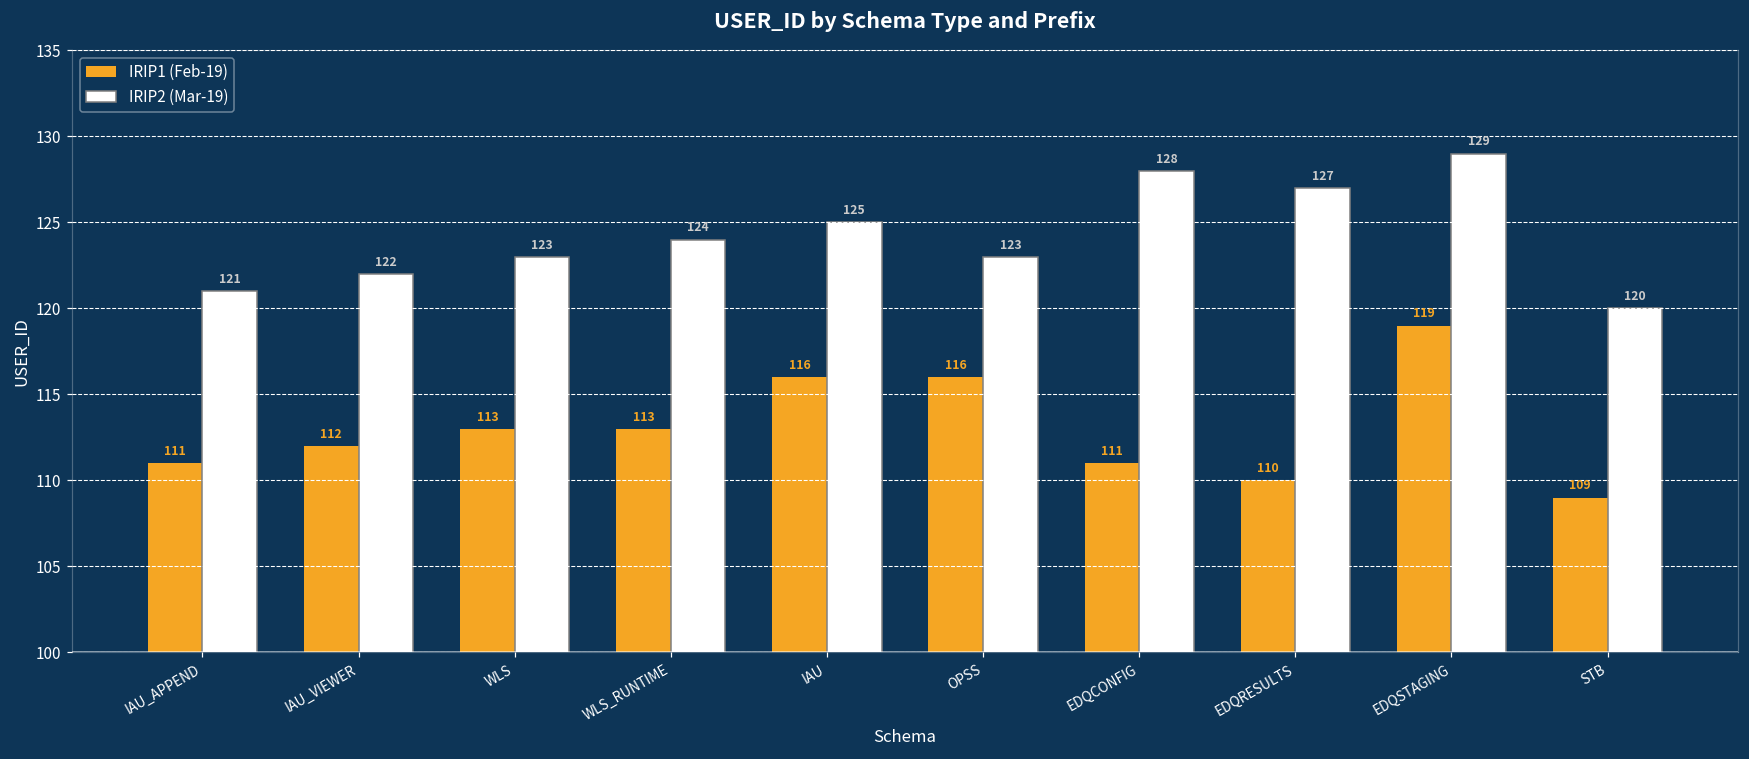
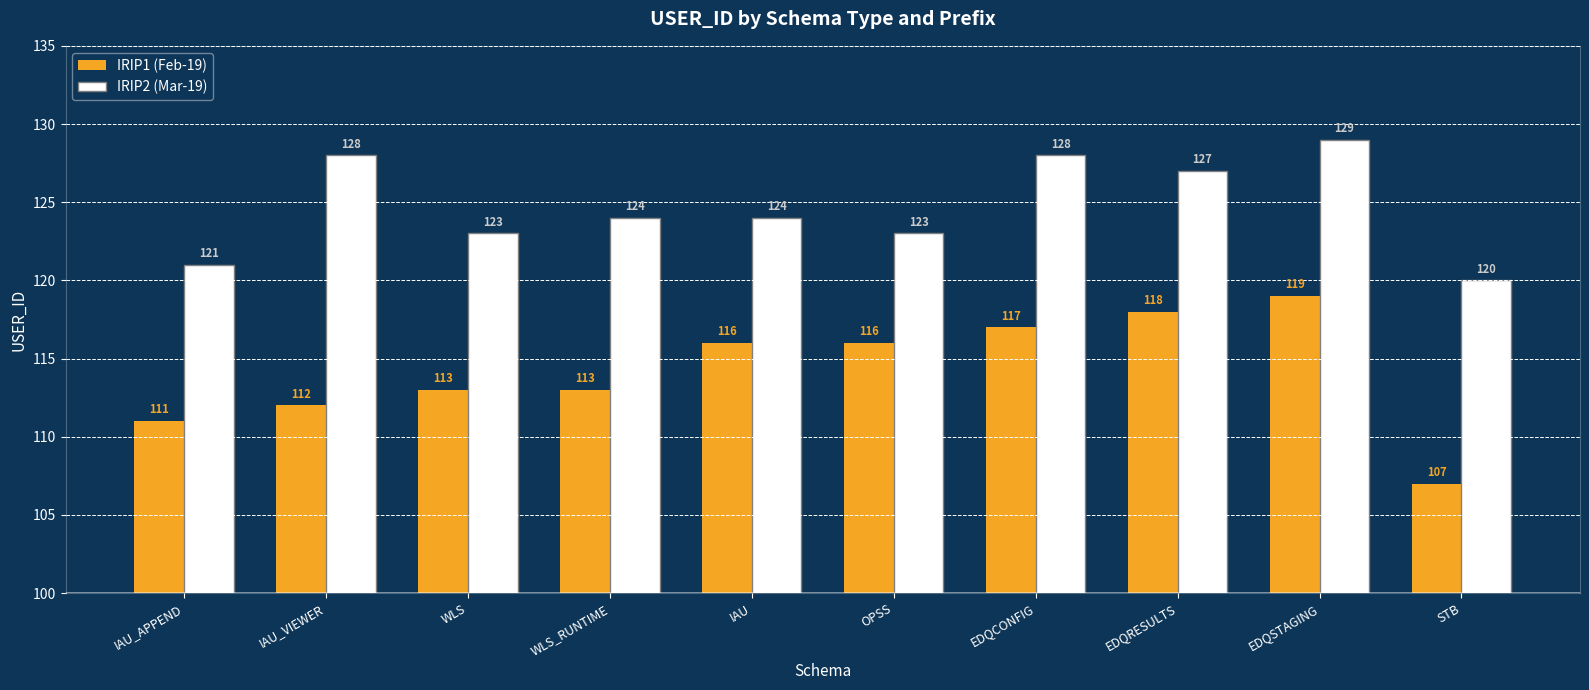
  {
    "IRIP1 (Feb-19)": {
      "IAU_APPEND": 111,
      "IAU_VIEWER": 112,
      "WLS": 113,
      "WLS_RUNTIME": 113,
      "IAU": 116,
      "OPSS": 116,
-     "EDQCONFIG": 111,
-     "EDQRESULTS": 110,
+     "EDQCONFIG": 117,
+     "EDQRESULTS": 118,
      "EDQSTAGING": 119,
-     "STB": 109
+     "STB": 107
    },
    "IRIP2 (Mar-19)": {
      "IAU_APPEND": 121,
-     "IAU_VIEWER": 122,
+     "IAU_VIEWER": 128,
      "WLS": 123,
      "WLS_RUNTIME": 124,
-     "IAU": 125,
+     "IAU": 124,
      "OPSS": 123,
      "EDQCONFIG": 128,
      "EDQRESULTS": 127,
      "EDQSTAGING": 129,
      "STB": 120
    }
  }
